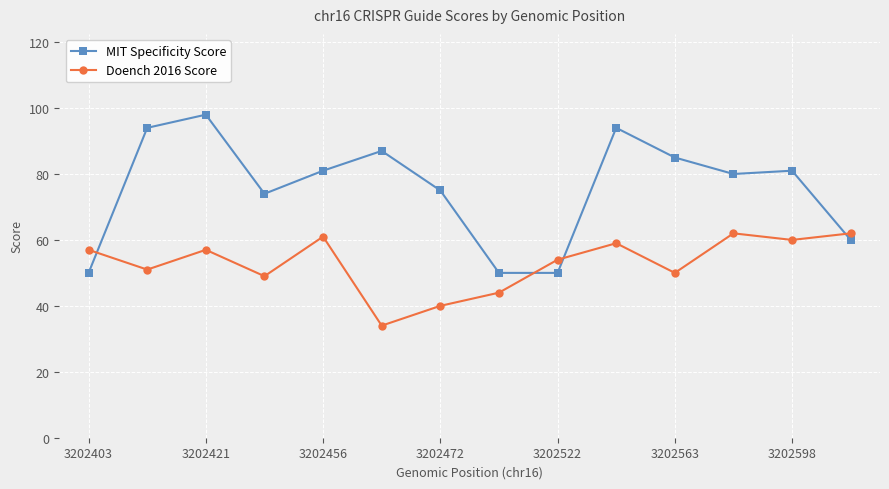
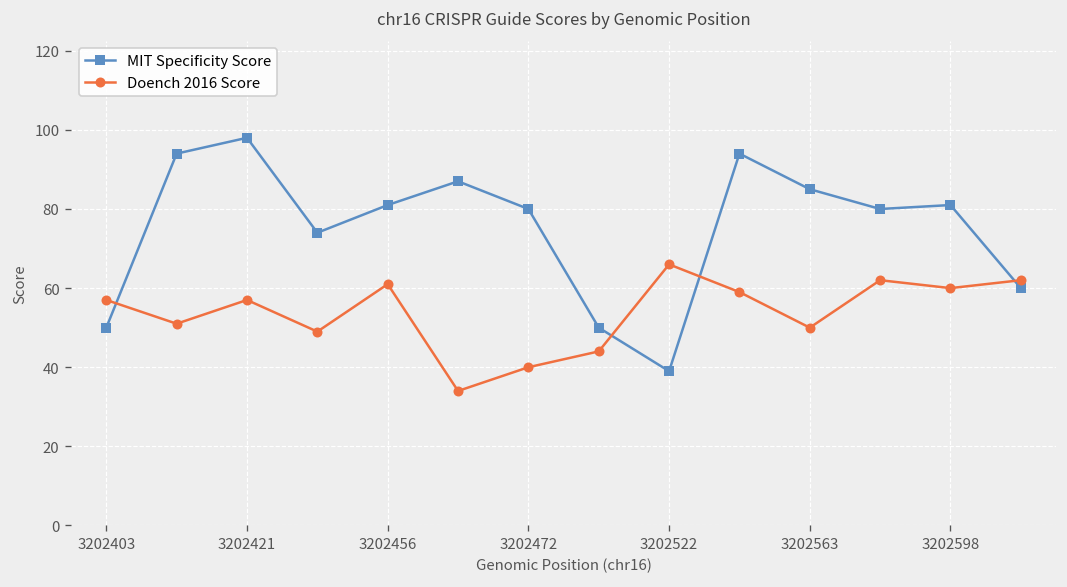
  {
    "MIT Specificity Score": {
      "3202403": 50,
      "3202421": 98,
      "3202456": 81,
-     "3202472": 75,
-     "3202522": 50,
+     "3202472": 80,
+     "3202522": 39,
      "3202563": 85,
      "3202598": 81
    },
    "Doench 2016 Score": {
      "3202403": 57,
      "3202421": 57,
      "3202456": 61,
      "3202472": 40,
-     "3202522": 54,
+     "3202522": 66,
      "3202563": 50,
      "3202598": 60
    }
  }
